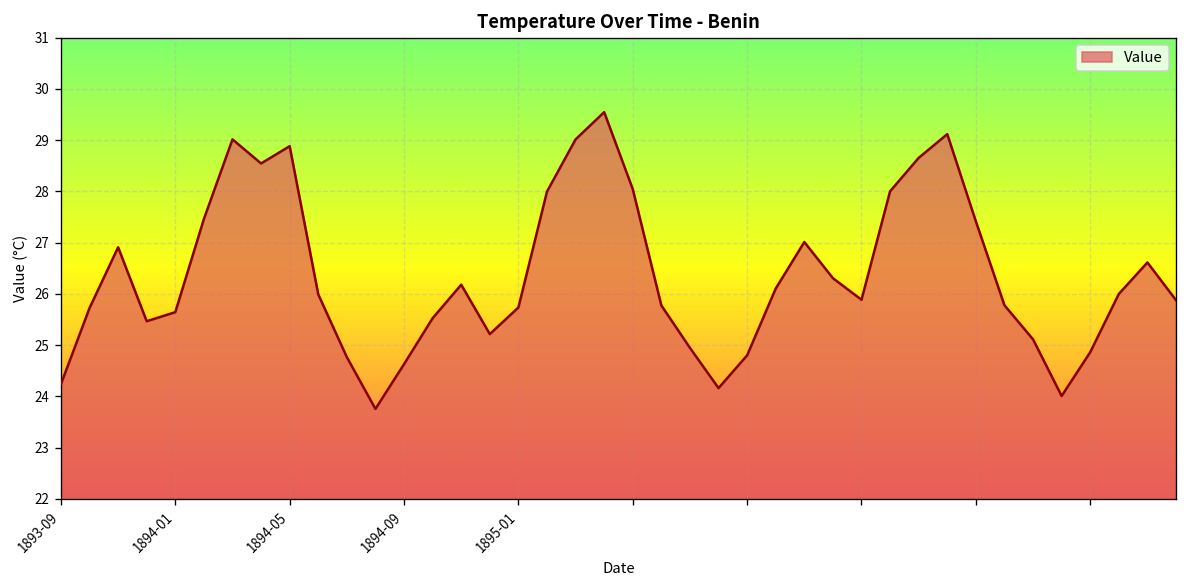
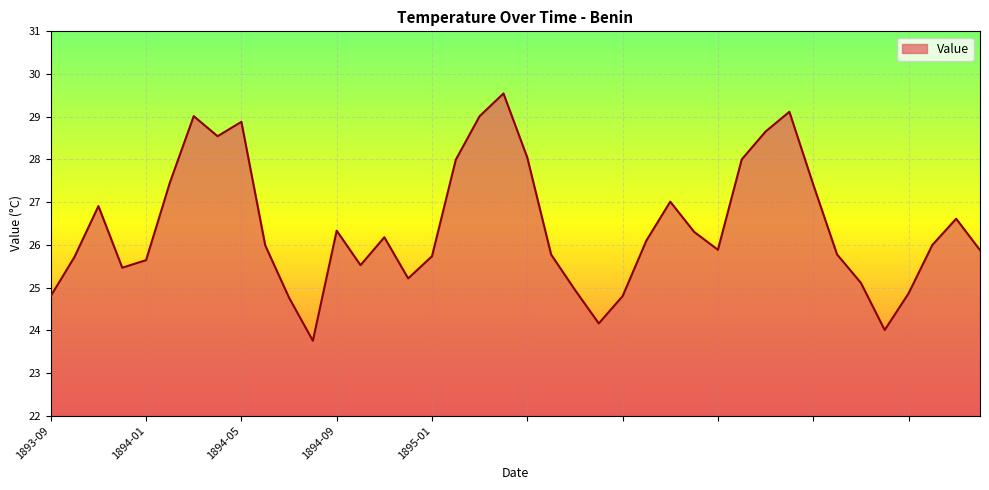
  {
-   "1893-09": 24.2,
+   "1893-09": 24.8,
    "1894-01": 25.6,
    "1894-05": 28.9,
-   "1894-09": 24.6,
+   "1894-09": 26.3,
    "1895-01": 25.7
  }
